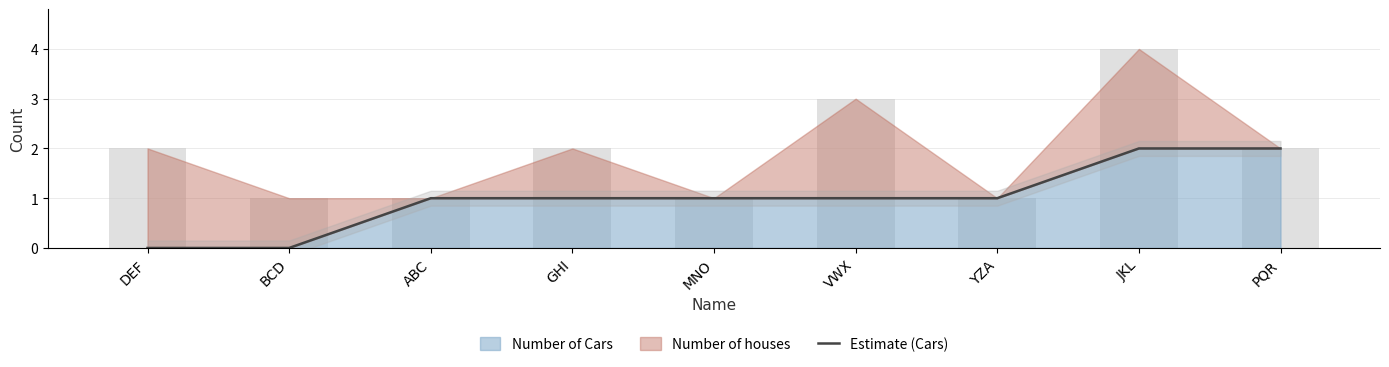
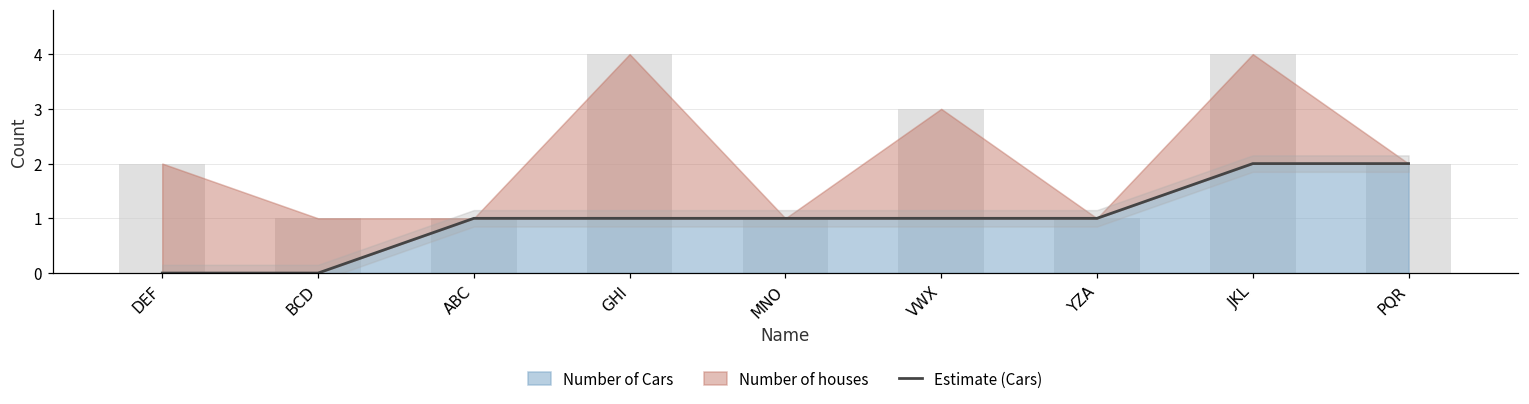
  {
    "Number of houses": {
      "DEF": 2,
      "BCD": 1,
      "ABC": 1,
-     "GHI": 1,
+     "GHI": 3,
      "MNO": 1,
      "VWX": 3,
      "YZA": 1,
      "JKL": 4,
      "PQR": 2
    }
  }
